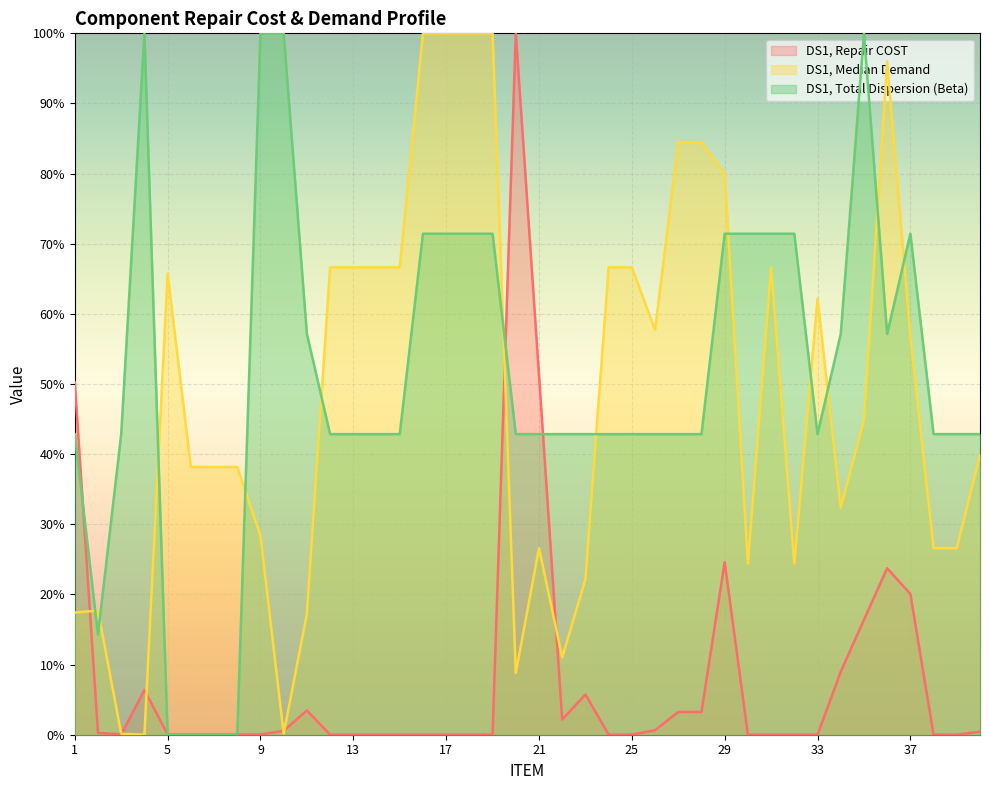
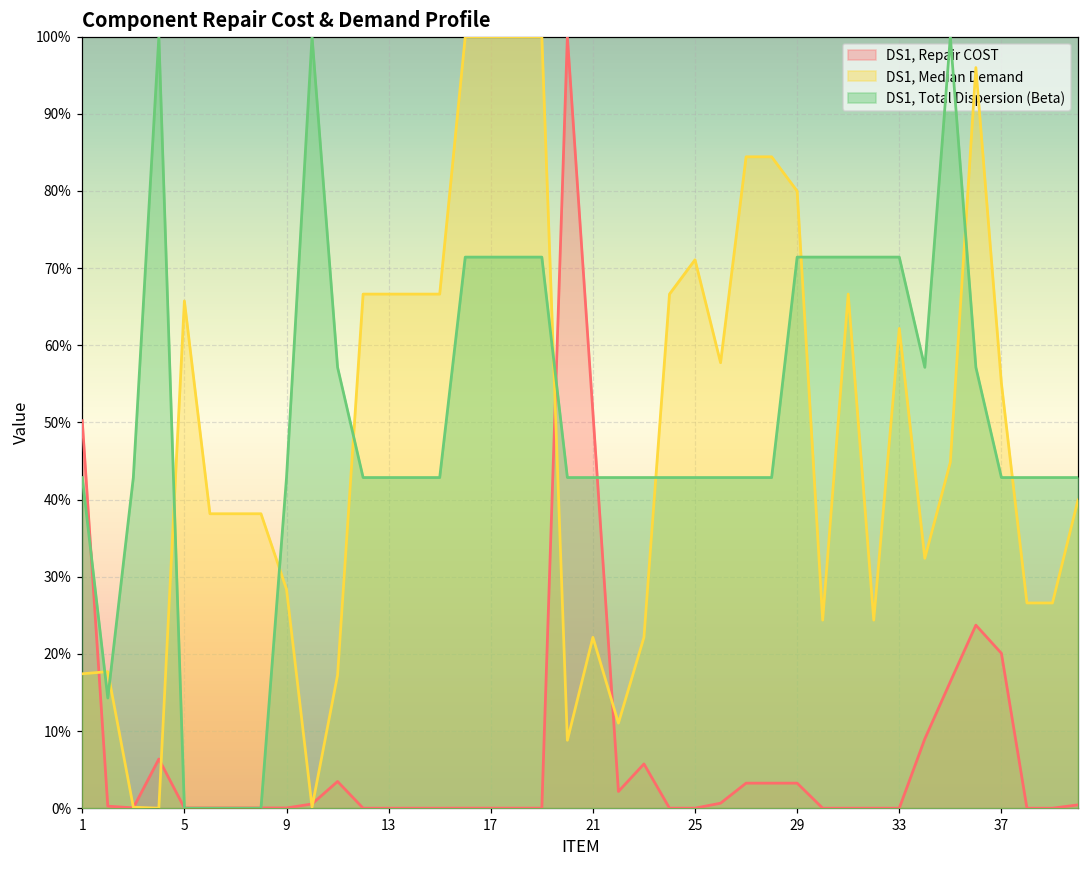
  {
    "DS1, Repair COST": {
      "1": "50%",
      "9": "0%",
      "13": "0%",
      "17": "0%",
      "21": "51%",
      "25": "0%",
-     "29": "25%",
+     "29": "3%",
      "33": "0%",
      "37": "20%"
    },
    "DS1, Median Demand": {
      "1": "17%",
      "5": "66%",
      "9": "28%",
      "13": "67%",
      "17": "100%",
-     "21": "27%",
-     "25": "67%",
+     "21": "22%",
+     "25": "71%",
      "29": "80%",
      "33": "62%",
-     "37": "57%"
+     "37": "55%"
    },
    "DS1, Total Dispersion (Beta)": {
      "1": "43%",
-     "9": "100%",
+     "9": "43%",
      "13": "43%",
      "17": "71%",
      "21": "43%",
      "25": "43%",
      "29": "71%",
-     "33": "43%",
-     "37": "71%"
+     "33": "71%",
+     "37": "43%"
    }
  }
